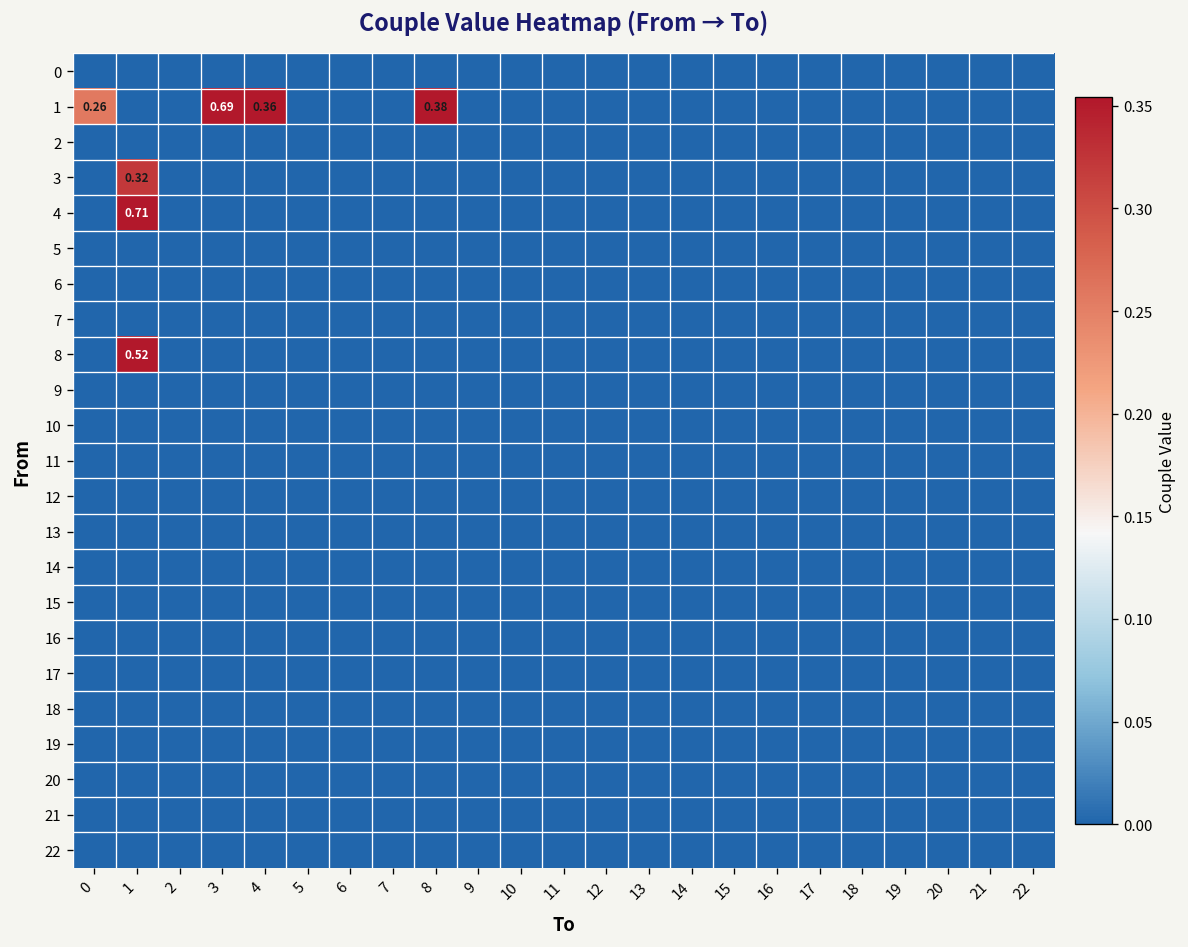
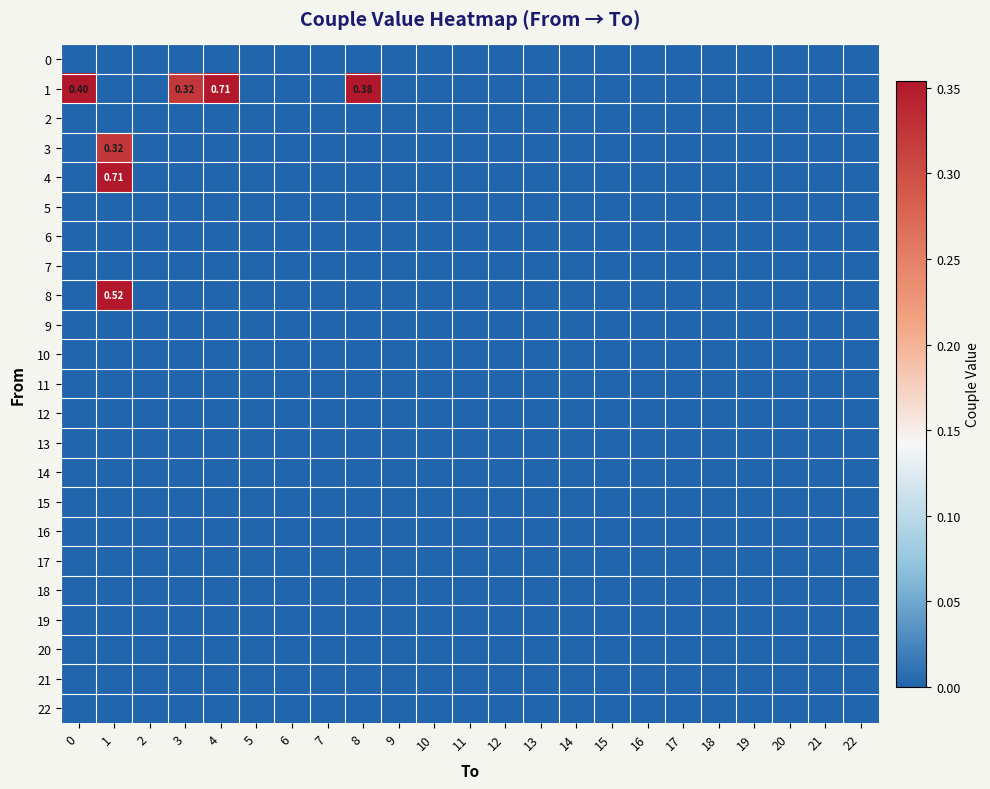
  {
    "1": {
-     "0": 0.26,
-     "3": 0.69,
-     "4": 0.36,
+     "0": 0.40,
+     "3": 0.32,
+     "4": 0.71,
      "8": 0.38
    },
    "3": {
      "1": 0.32
    },
    "4": {
      "1": 0.71
    },
    "8": {
      "1": 0.52
    }
  }
